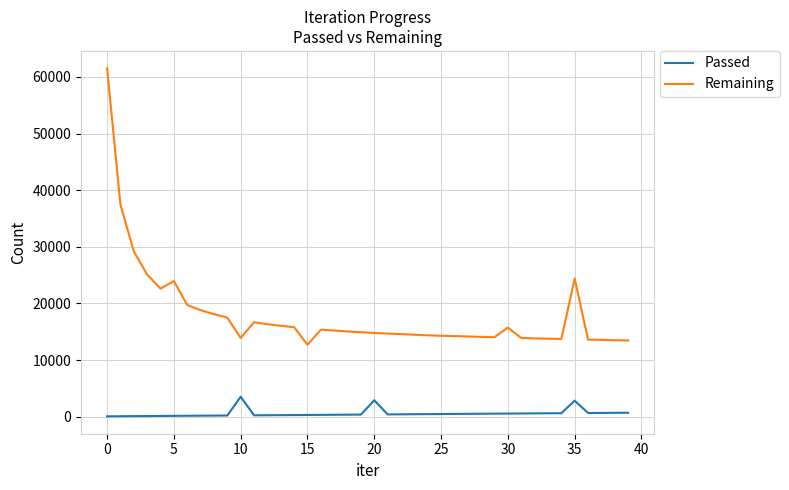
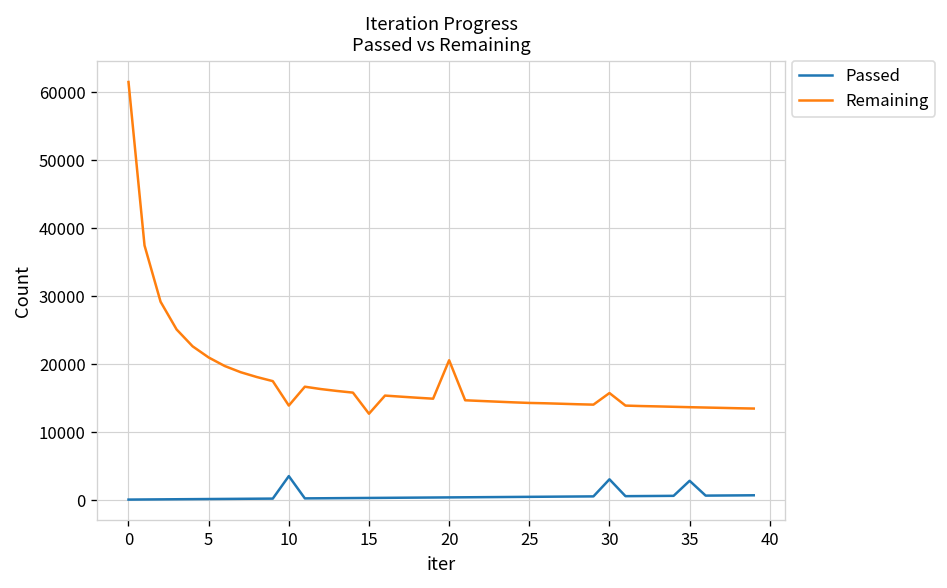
  {
    "Passed": {
      "0": 0,
      "5": 0,
      "10": 4000,
      "15": 0,
-     "20": 3000,
+     "20": 0,
      "25": 0,
-     "30": 1000,
+     "30": 3000,
      "35": 3000
    },
    "Remaining": {
      "0": 62000,
-     "5": 24000,
+     "5": 21000,
      "10": 14000,
      "15": 13000,
-     "20": 15000,
+     "20": 21000,
      "25": 14000,
      "30": 16000,
-     "35": 24000
+     "35": 14000
    }
  }
